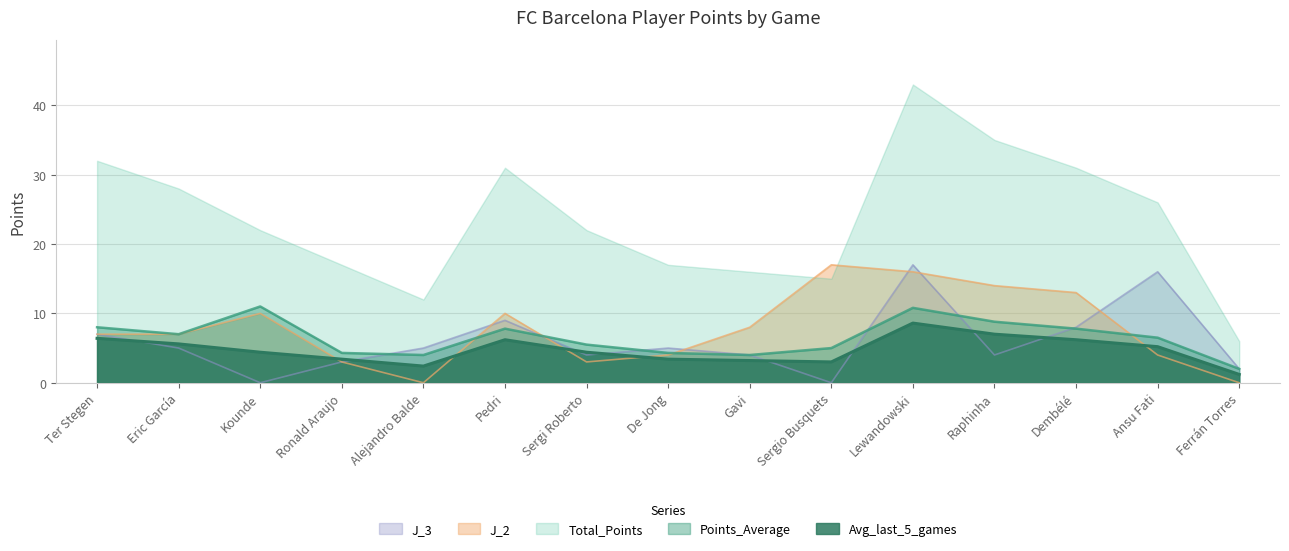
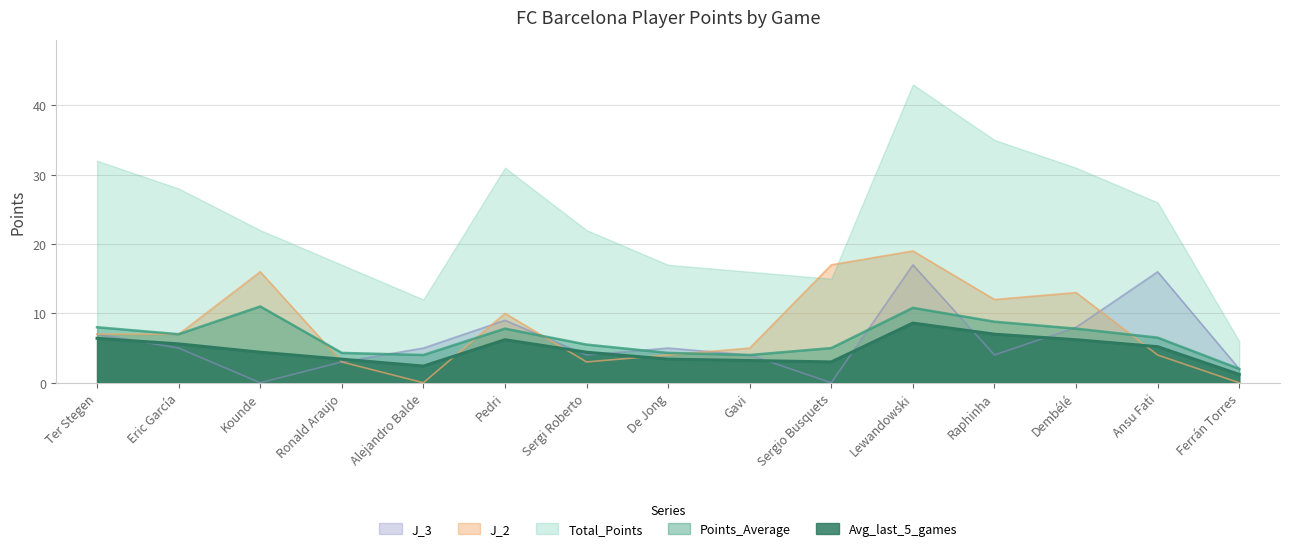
  {
    "J_2": {
-     "Kounde": 10,
+     "Kounde": 16,
      "Alejandro Balde": 0,
      "Pedri": 10,
      "Sergi Roberto": 3,
-     "Gavi": 8,
+     "Gavi": 5,
      "Sergio Busquets": 17,
-     "Lewandowski": 16,
-     "Raphinha": 14,
+     "Lewandowski": 19,
+     "Raphinha": 12,
      "Dembélé": 13,
      "Ansu Fati": 4,
      "Ferrán Torres": 0
    }
  }
